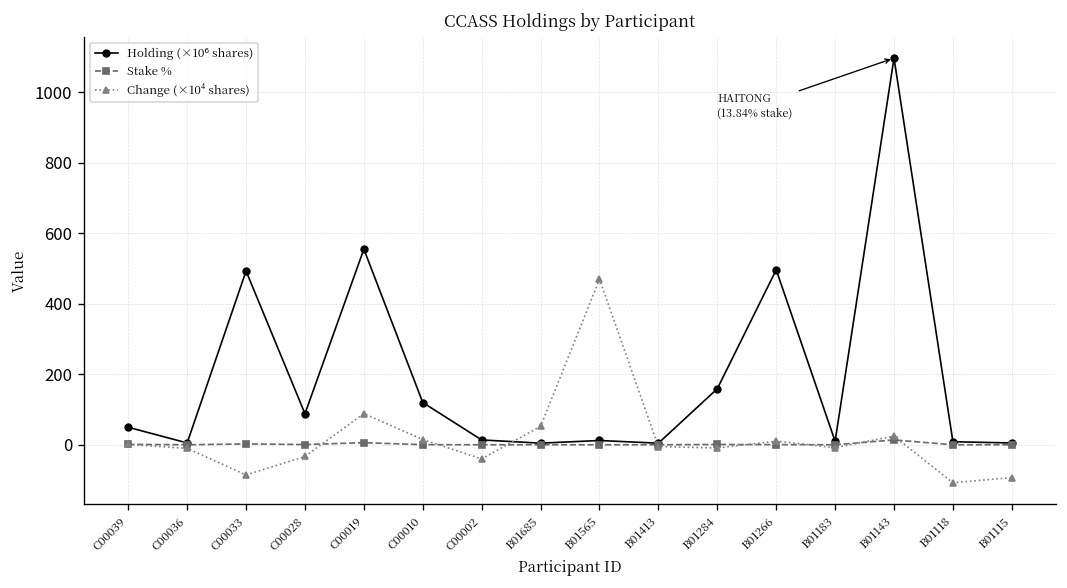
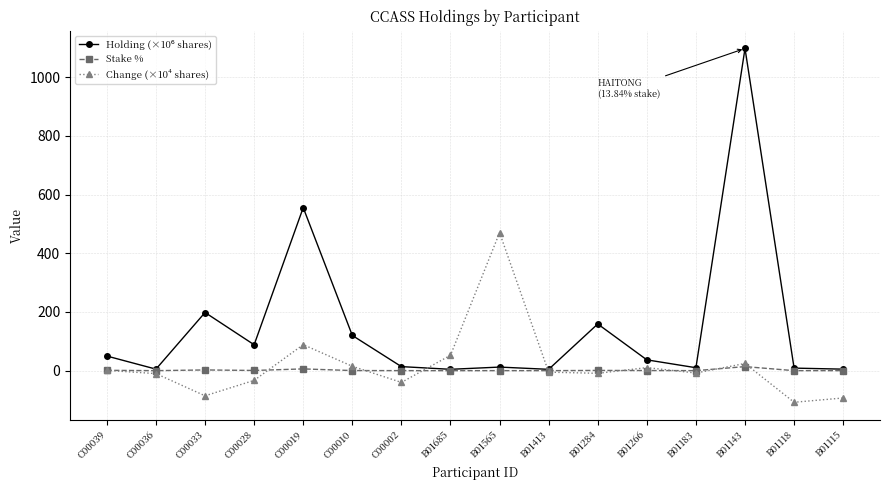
  {
    "Holding (×10⁶ shares)": {
      "C00039": 50,
-     "C00033": 490,
+     "C00033": 200,
      "C00028": 90,
      "C00019": 560,
      "C00010": 120,
      "C00002": 10,
      "B01565": 10,
      "B01284": 160,
-     "B01266": 500,
+     "B01266": 40,
      "B01183": 10
    }
  }
